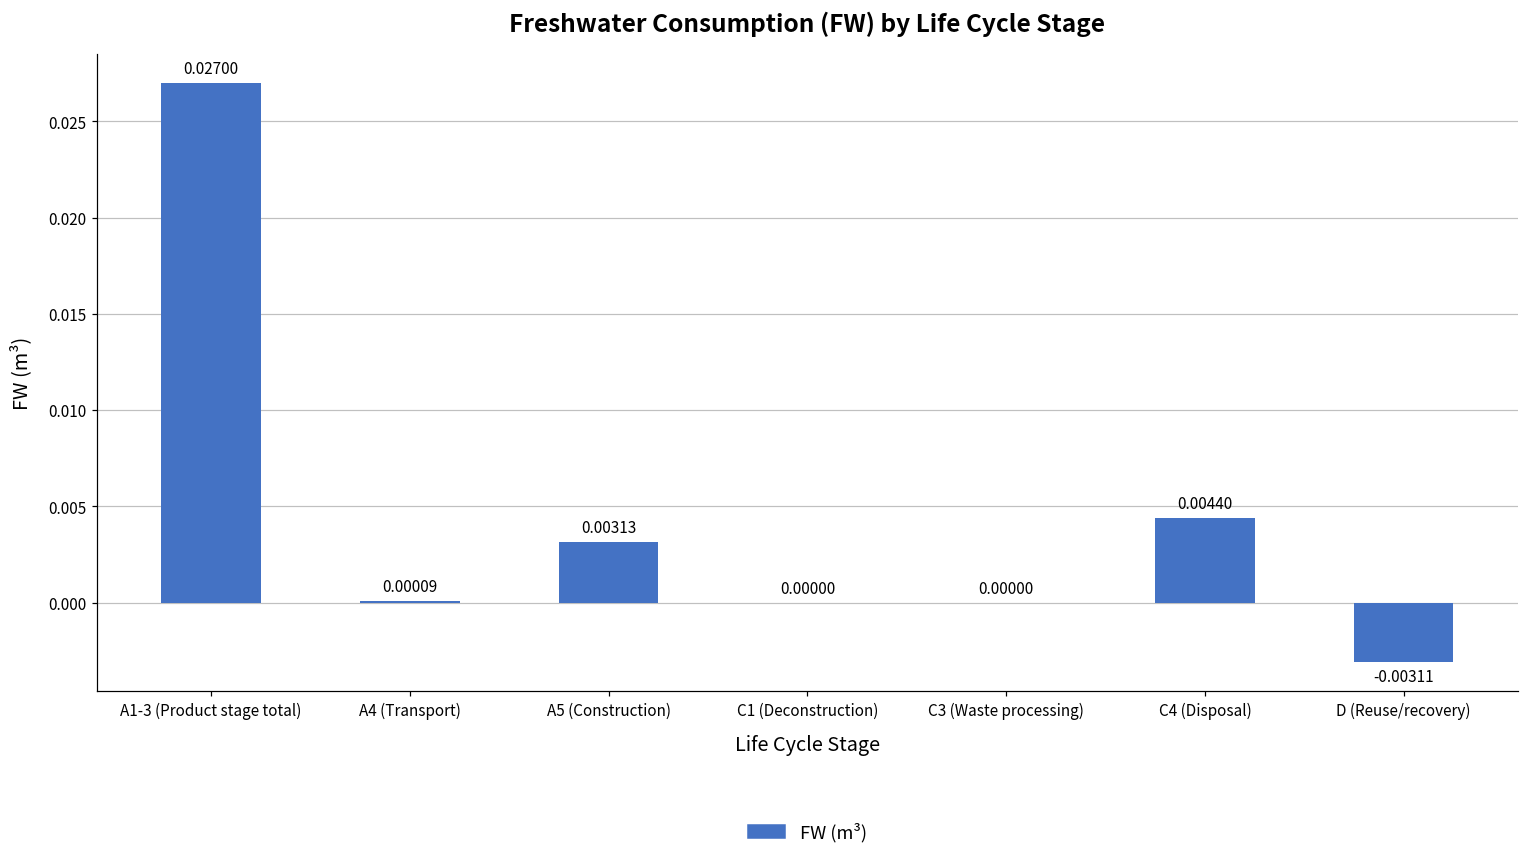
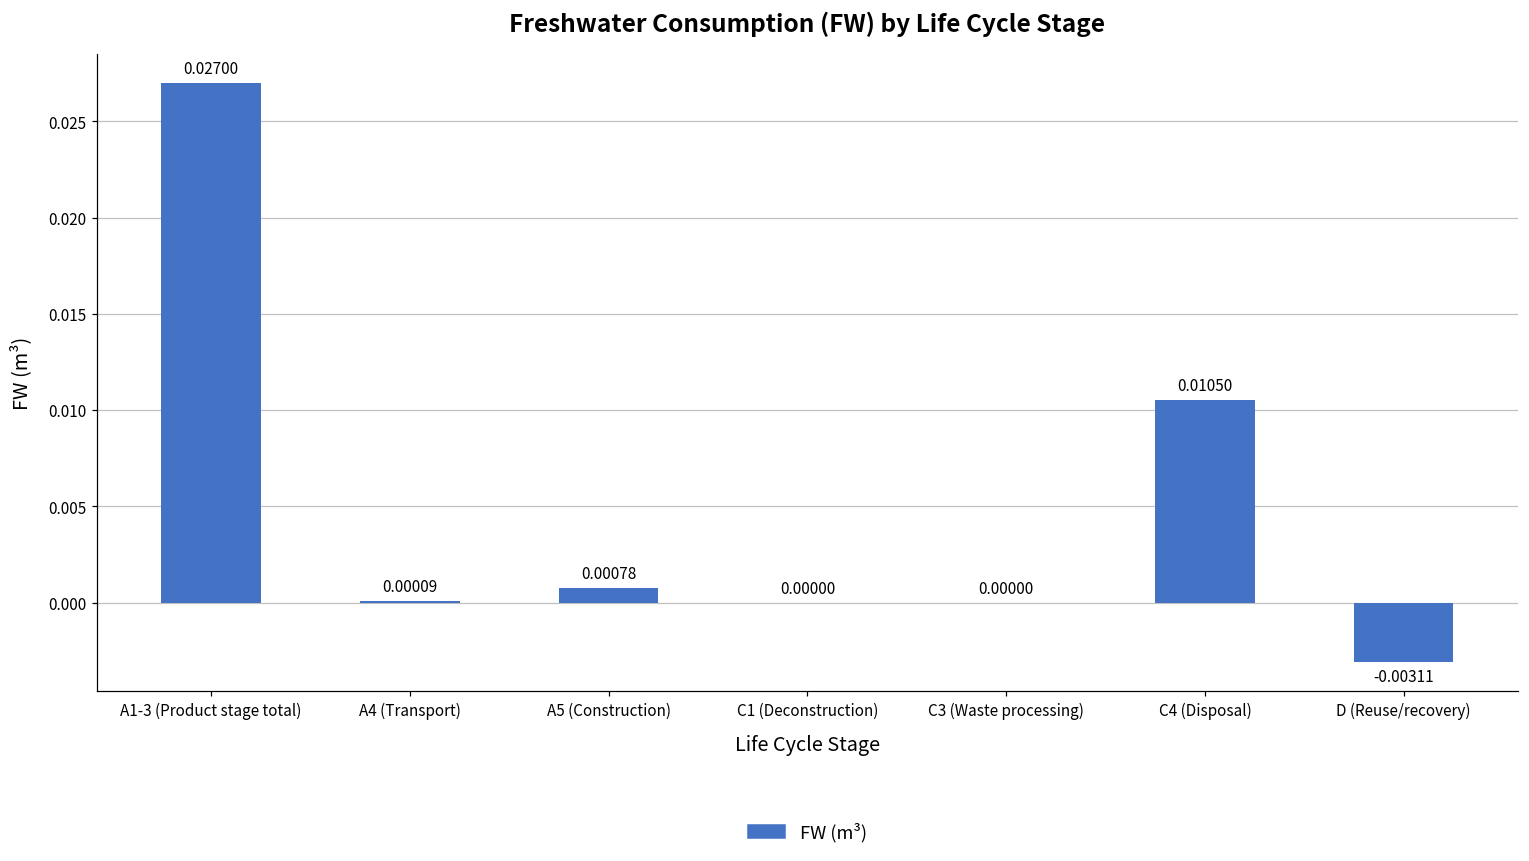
  {
    "A1-3 (Product stage total)": 0.02700,
    "A4 (Transport)": 0.00009,
-   "A5 (Construction)": 0.00313,
+   "A5 (Construction)": 0.00078,
    "C1 (Deconstruction)": 0.00000,
    "C3 (Waste processing)": 0.00000,
-   "C4 (Disposal)": 0.00440,
+   "C4 (Disposal)": 0.01050,
    "D (Reuse/recovery)": -0.00311
  }
